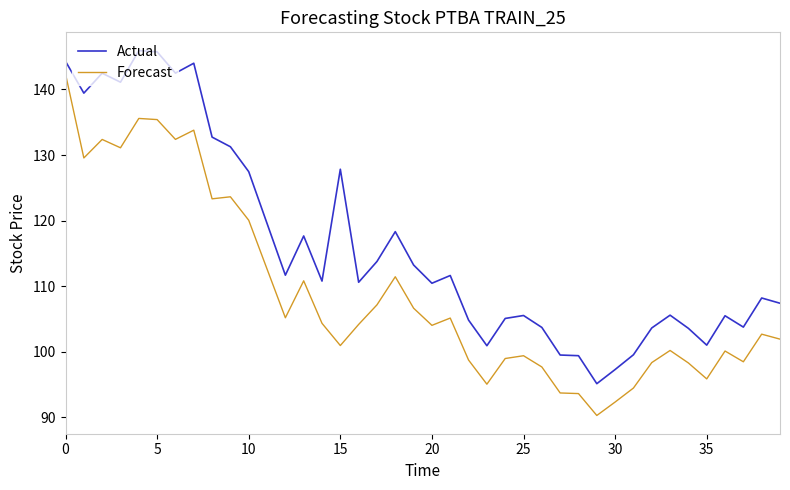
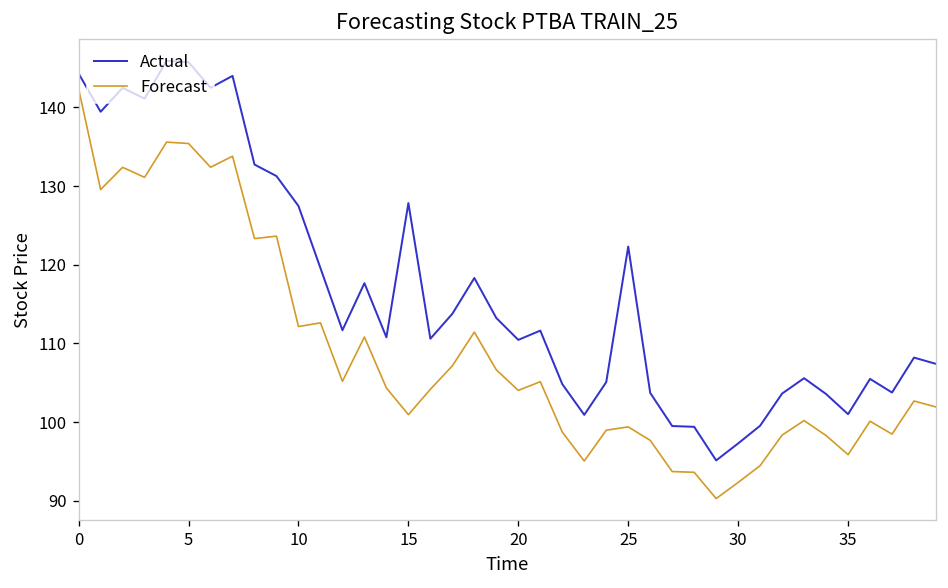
  {
    "Actual": {
      "0": 144,
      "10": 127,
      "15": 128,
      "20": 110,
-     "25": 106,
+     "25": 122,
      "30": 97,
      "35": 101
    },
    "Forecast": {
      "0": 142,
      "5": 135,
-     "10": 120,
+     "10": 112,
      "15": 101,
      "20": 104,
      "25": 99,
      "30": 92,
      "35": 96
    }
  }
